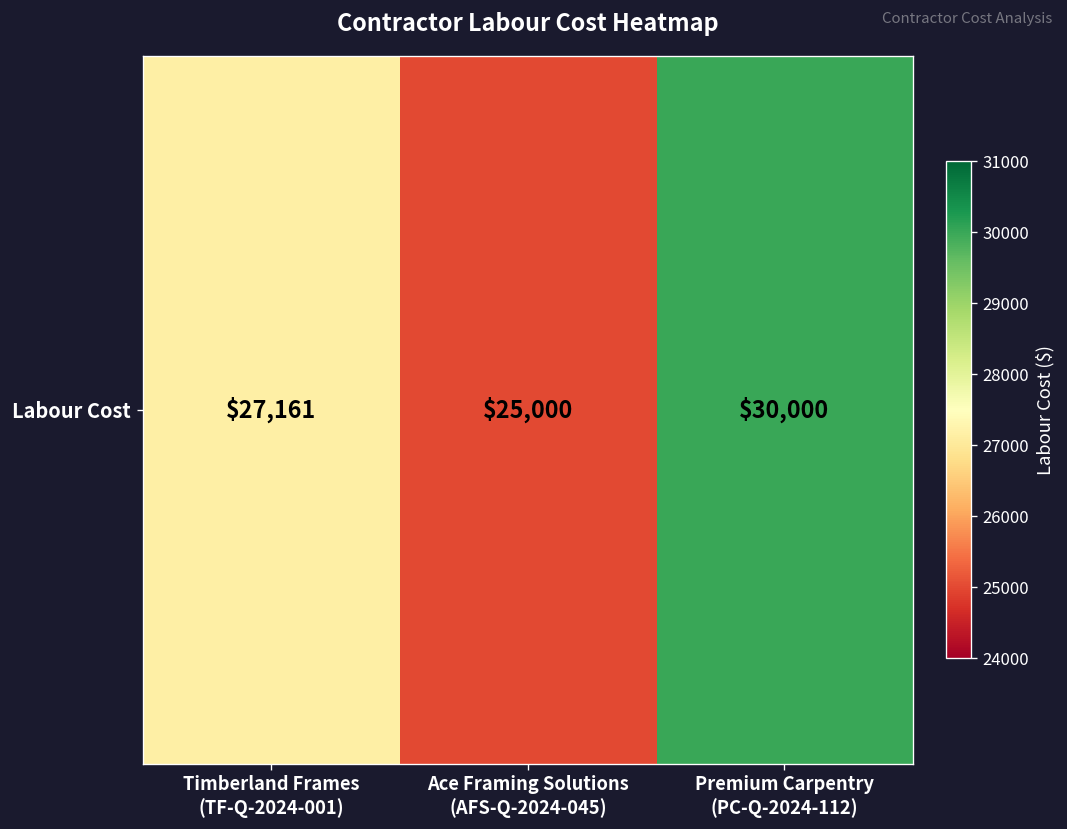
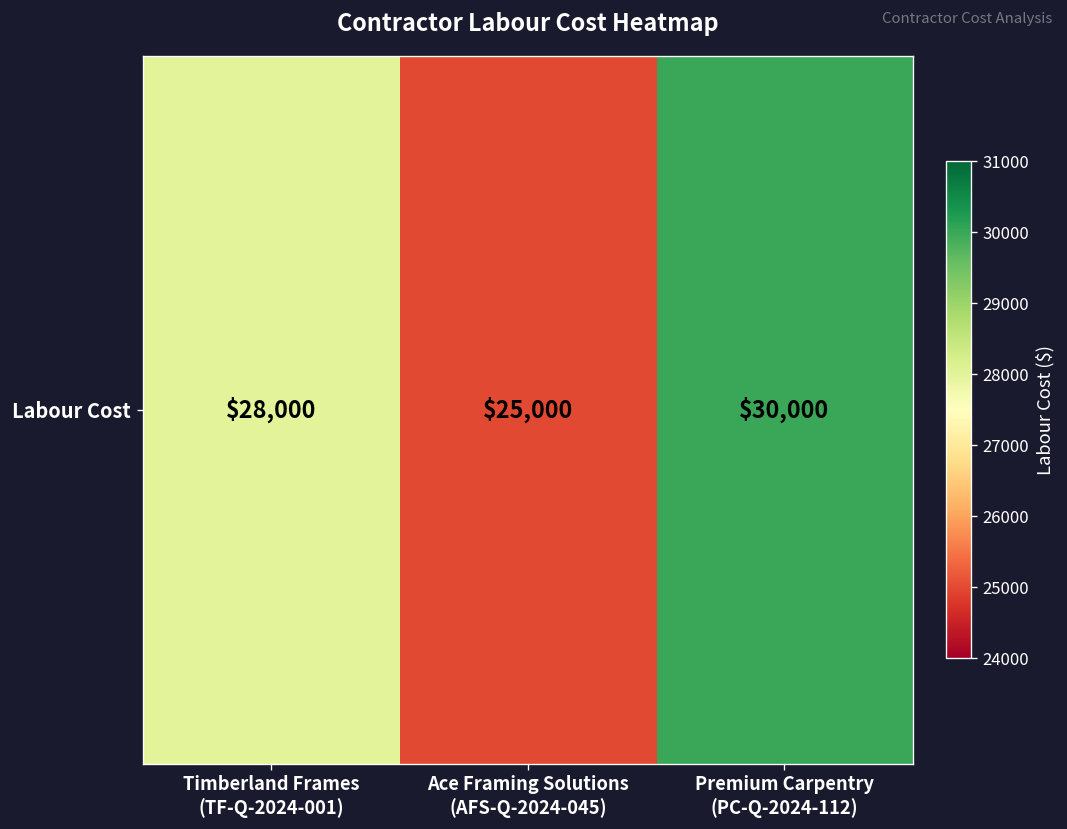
  {
    "Labour Cost": {
-     "Timberland Frames (TF-Q-2024-001)": "$27,161",
+     "Timberland Frames (TF-Q-2024-001)": "$28,000",
      "Ace Framing Solutions (AFS-Q-2024-045)": "$25,000",
      "Premium Carpentry (PC-Q-2024-112)": "$30,000"
    }
  }
